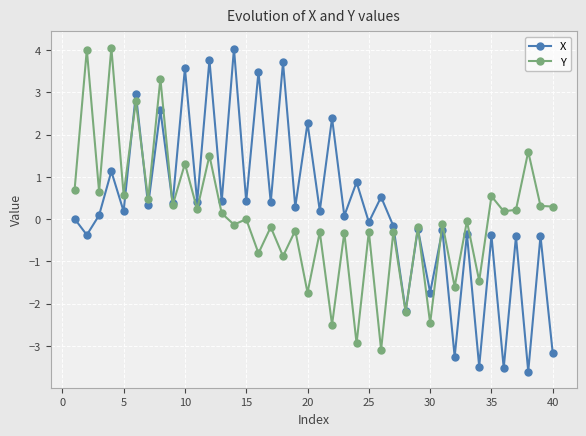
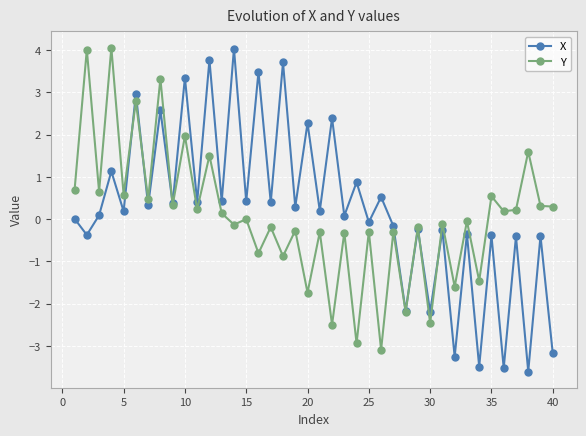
  {
    "X": {
      "5": 0.2,
-     "10": 3.6,
+     "10": 3.3,
      "15": 0.4,
      "20": 2.3,
      "25": -0.1,
-     "30": -1.7,
+     "30": -2.2,
      "35": -0.4,
      "40": -3.2
    },
    "Y": {
      "5": 0.6,
-     "10": 1.3,
+     "10": 2.0,
      "15": 0.0,
      "20": -1.7,
      "25": -0.3,
      "30": -2.5,
      "35": 0.5,
      "40": 0.3
    }
  }
